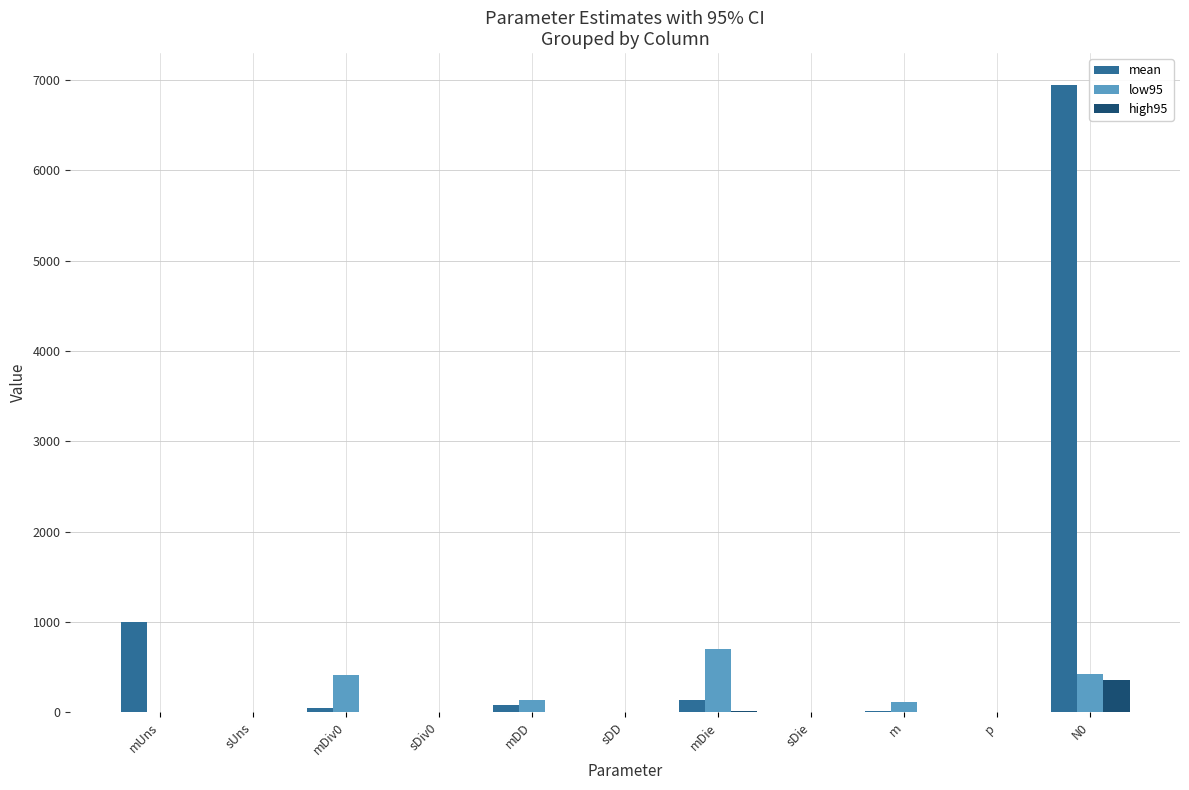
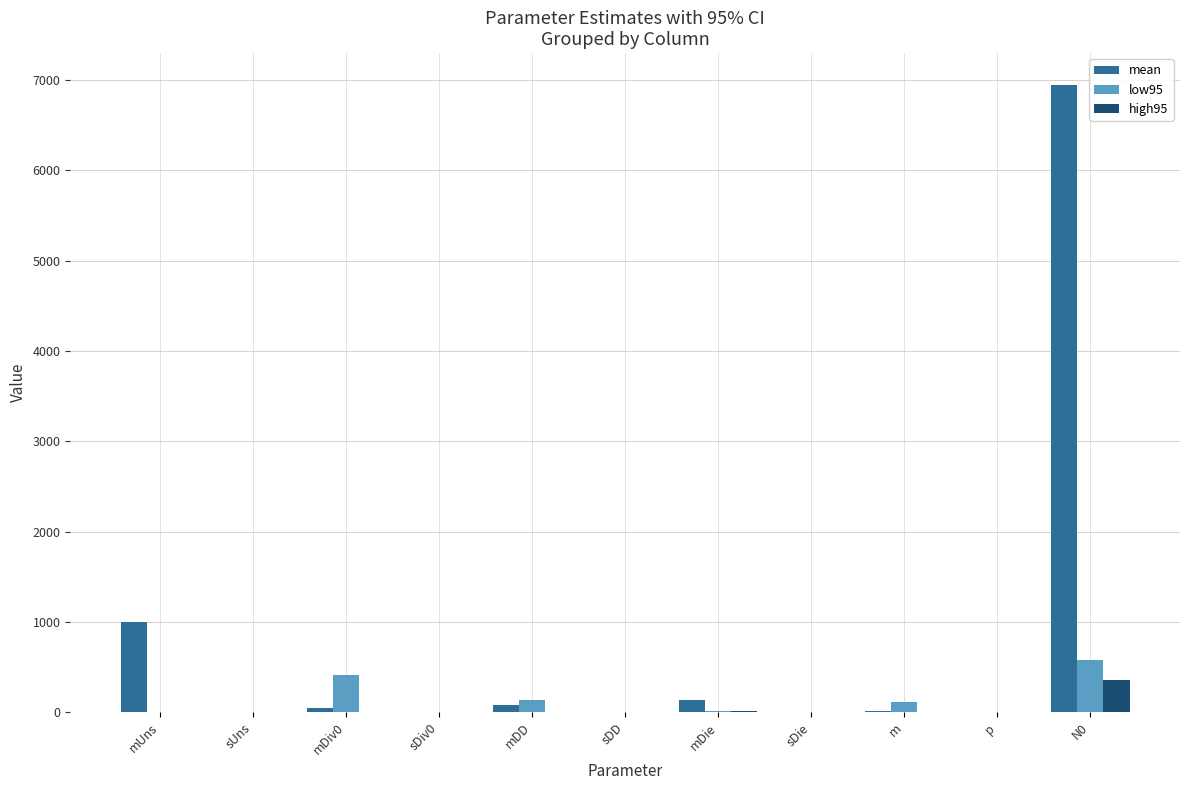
  {
    "low95": {
      "mUns": 0,
      "mDiv0": 400,
      "mDD": 100,
-     "mDie": 700,
+     "mDie": 0,
      "m": 100,
      "p": 0,
-     "N0": 400
+     "N0": 600
    }
  }
